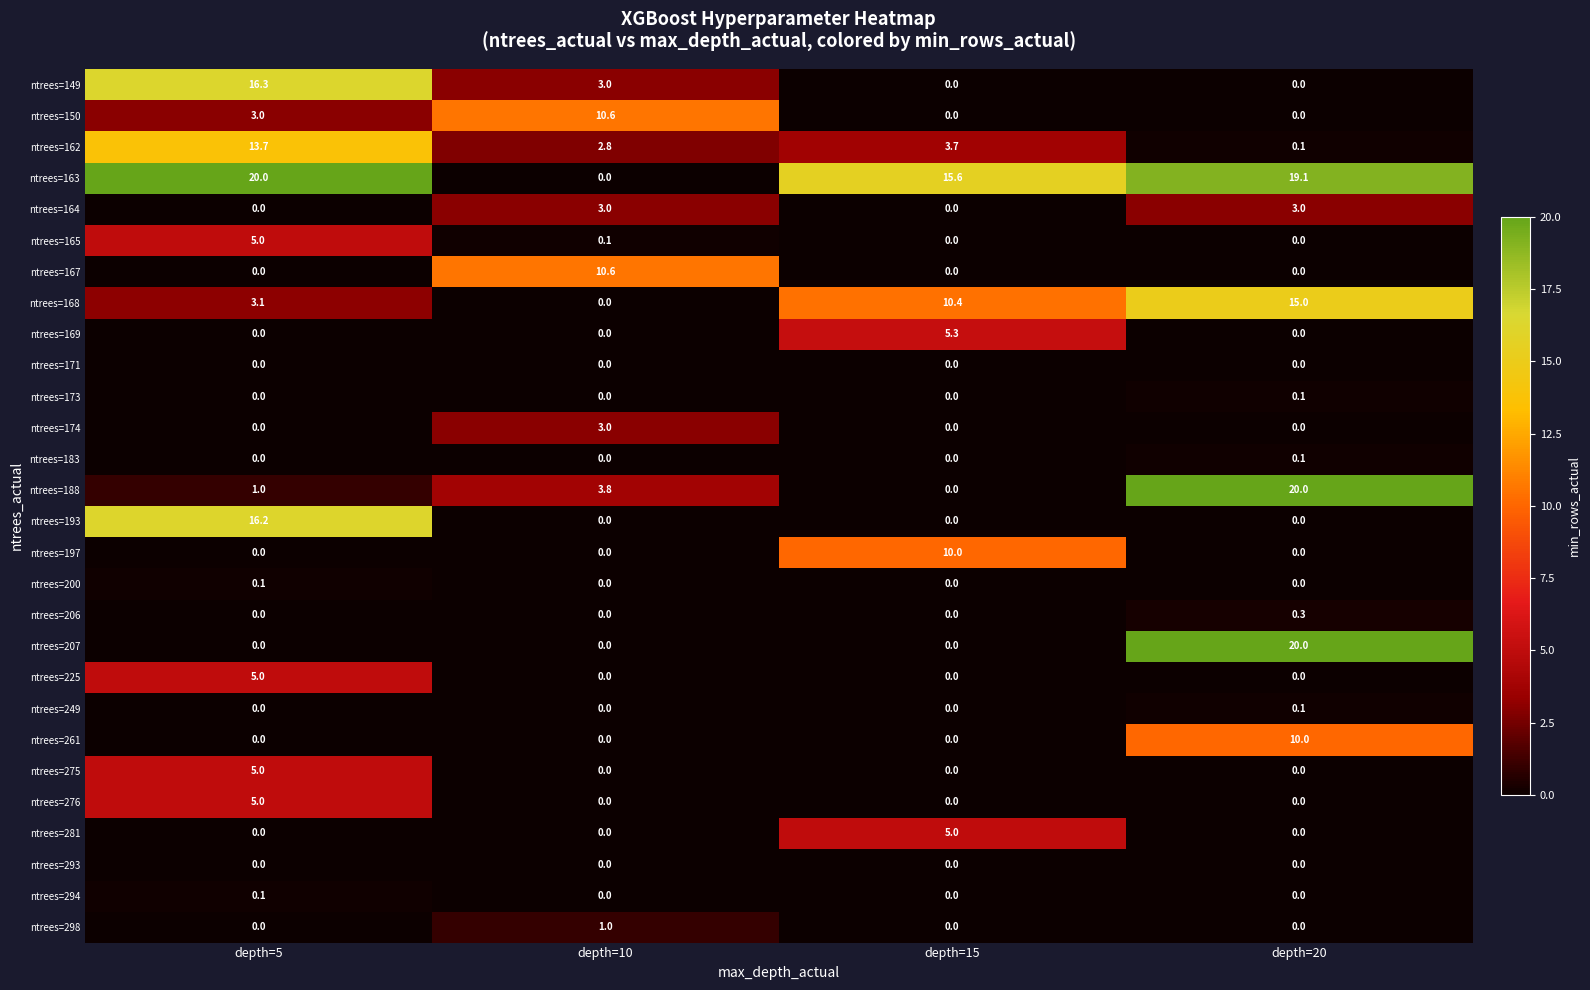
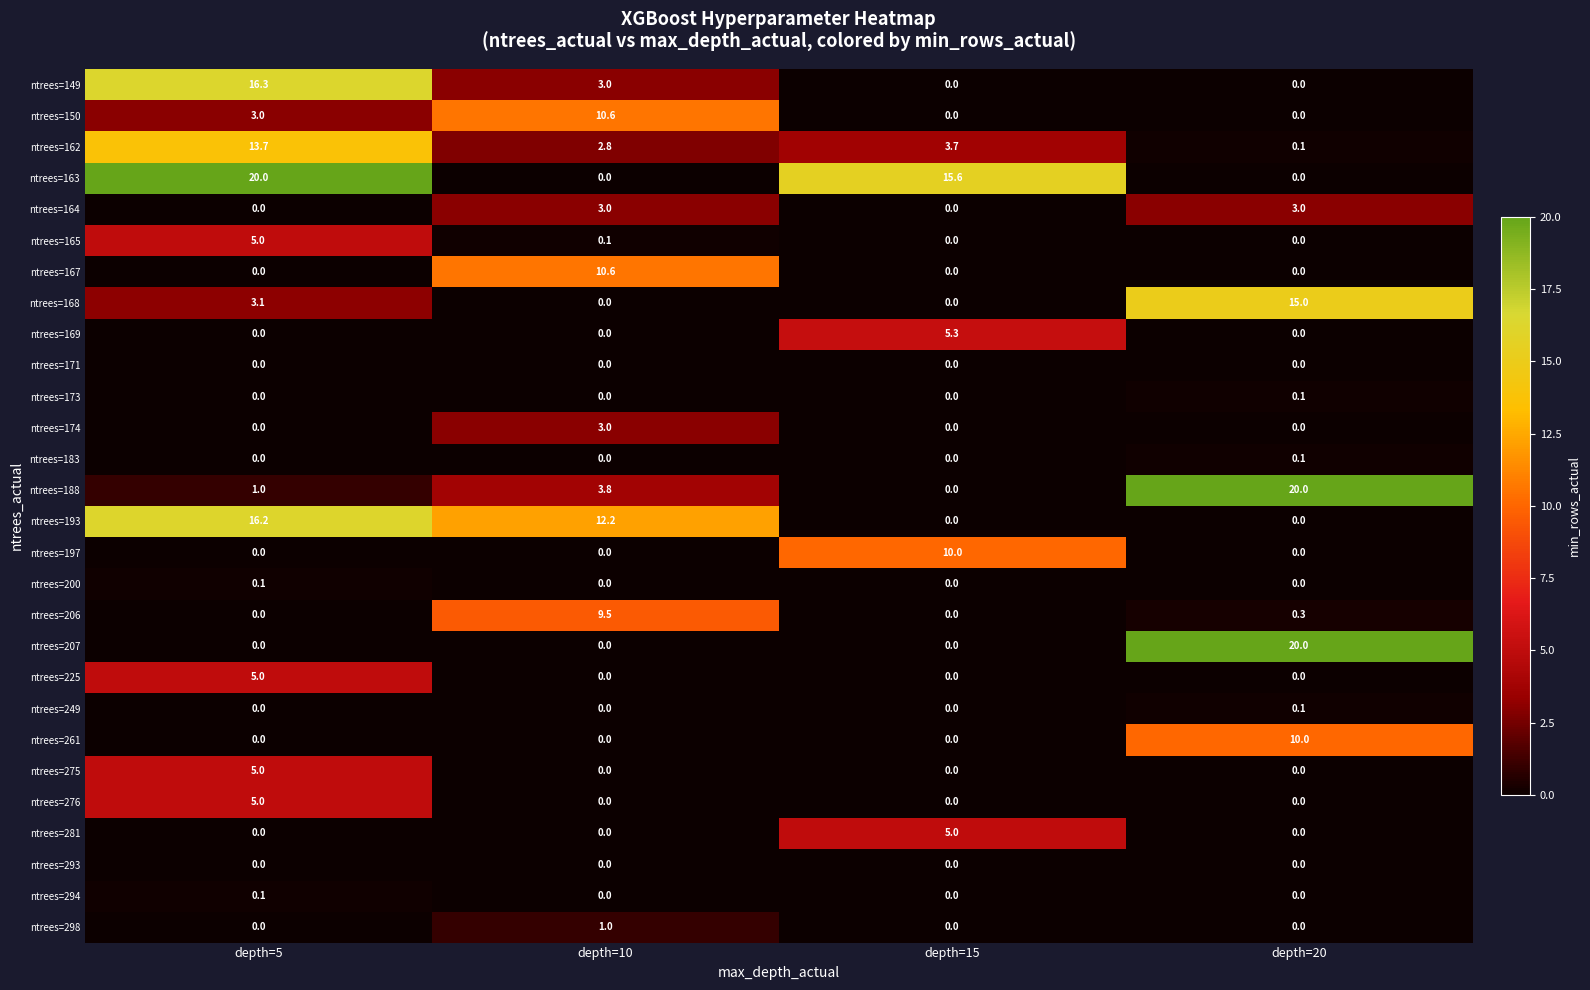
  {
    "ntrees=149": {
      "depth=5": 16.3,
      "depth=10": 3.0,
      "depth=15": 0.0,
      "depth=20": 0.0
    },
    "ntrees=150": {
      "depth=5": 3.0,
      "depth=10": 10.6,
      "depth=15": 0.0,
      "depth=20": 0.0
    },
    "ntrees=162": {
      "depth=5": 13.7,
      "depth=10": 2.8,
      "depth=15": 3.7,
      "depth=20": 0.1
    },
    "ntrees=163": {
      "depth=5": 20.0,
      "depth=10": 0.0,
      "depth=15": 15.6,
-     "depth=20": 19.1
+     "depth=20": 0.0
    },
    "ntrees=164": {
      "depth=5": 0.0,
      "depth=10": 3.0,
      "depth=15": 0.0,
      "depth=20": 3.0
    },
    "ntrees=165": {
      "depth=5": 5.0,
      "depth=10": 0.1,
      "depth=15": 0.0,
      "depth=20": 0.0
    },
    "ntrees=167": {
      "depth=5": 0.0,
      "depth=10": 10.6,
      "depth=15": 0.0,
      "depth=20": 0.0
    },
    "ntrees=168": {
      "depth=5": 3.1,
      "depth=10": 0.0,
-     "depth=15": 10.4,
+     "depth=15": 0.0,
      "depth=20": 15.0
    },
    "ntrees=169": {
      "depth=5": 0.0,
      "depth=10": 0.0,
      "depth=15": 5.3,
      "depth=20": 0.0
    },
    "ntrees=171": {
      "depth=5": 0.0,
      "depth=10": 0.0,
      "depth=15": 0.0,
      "depth=20": 0.0
    },
    "ntrees=173": {
      "depth=5": 0.0,
      "depth=10": 0.0,
      "depth=15": 0.0,
      "depth=20": 0.1
    },
    "ntrees=174": {
      "depth=5": 0.0,
      "depth=10": 3.0,
      "depth=15": 0.0,
      "depth=20": 0.0
    },
    "ntrees=183": {
      "depth=5": 0.0,
      "depth=10": 0.0,
      "depth=15": 0.0,
      "depth=20": 0.1
    },
    "ntrees=188": {
      "depth=5": 1.0,
      "depth=10": 3.8,
      "depth=15": 0.0,
      "depth=20": 20.0
    },
    "ntrees=193": {
      "depth=5": 16.2,
-     "depth=10": 0.0,
+     "depth=10": 12.2,
      "depth=15": 0.0,
      "depth=20": 0.0
    },
    "ntrees=197": {
      "depth=5": 0.0,
      "depth=10": 0.0,
      "depth=15": 10.0,
      "depth=20": 0.0
    },
    "ntrees=200": {
      "depth=5": 0.1,
      "depth=10": 0.0,
      "depth=15": 0.0,
      "depth=20": 0.0
    },
    "ntrees=206": {
      "depth=5": 0.0,
-     "depth=10": 0.0,
+     "depth=10": 9.5,
      "depth=15": 0.0,
      "depth=20": 0.3
    },
    "ntrees=207": {
      "depth=5": 0.0,
      "depth=10": 0.0,
      "depth=15": 0.0,
      "depth=20": 20.0
    },
    "ntrees=225": {
      "depth=5": 5.0,
      "depth=10": 0.0,
      "depth=15": 0.0,
      "depth=20": 0.0
    },
    "ntrees=249": {
      "depth=5": 0.0,
      "depth=10": 0.0,
      "depth=15": 0.0,
      "depth=20": 0.1
    },
    "ntrees=261": {
      "depth=5": 0.0,
      "depth=10": 0.0,
      "depth=15": 0.0,
      "depth=20": 10.0
    },
    "ntrees=275": {
      "depth=5": 5.0,
      "depth=10": 0.0,
      "depth=15": 0.0,
      "depth=20": 0.0
    },
    "ntrees=276": {
      "depth=5": 5.0,
      "depth=10": 0.0,
      "depth=15": 0.0,
      "depth=20": 0.0
    },
    "ntrees=281": {
      "depth=5": 0.0,
      "depth=10": 0.0,
      "depth=15": 5.0,
      "depth=20": 0.0
    },
    "ntrees=293": {
      "depth=5": 0.0,
      "depth=10": 0.0,
      "depth=15": 0.0,
      "depth=20": 0.0
    },
    "ntrees=294": {
      "depth=5": 0.1,
      "depth=10": 0.0,
      "depth=15": 0.0,
      "depth=20": 0.0
    },
    "ntrees=298": {
      "depth=5": 0.0,
      "depth=10": 1.0,
      "depth=15": 0.0,
      "depth=20": 0.0
    }
  }
